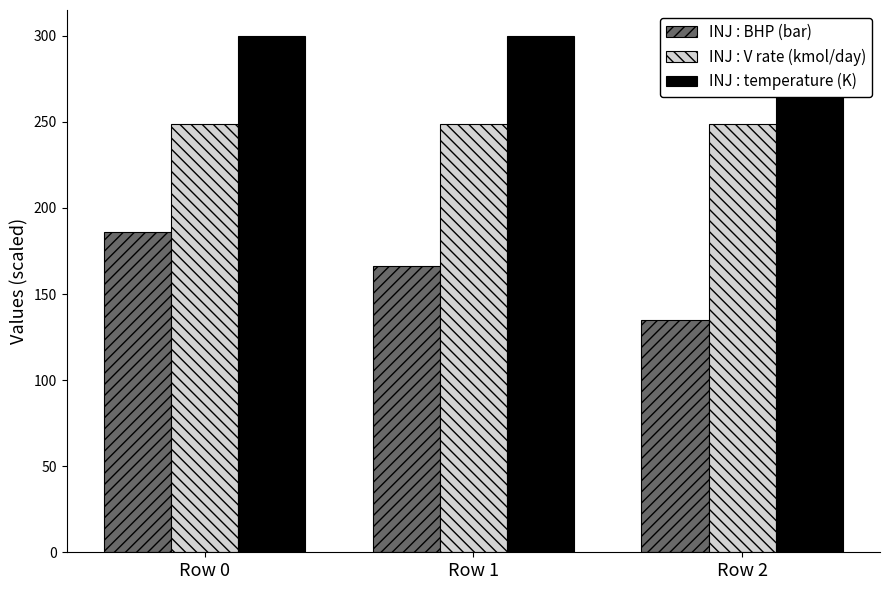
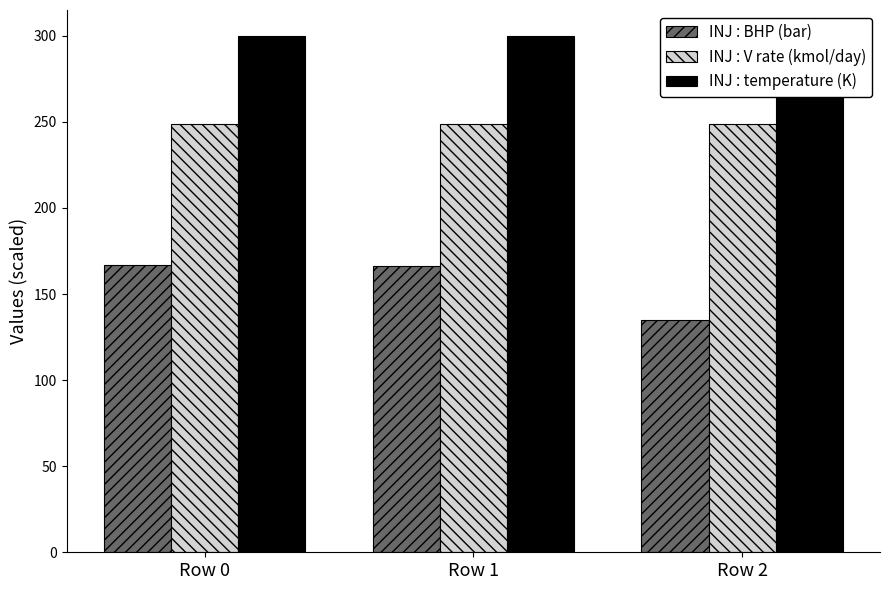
  {
    "INJ : BHP (bar)": {
-     "Row 0": 186,
+     "Row 0": 167,
      "Row 1": 166,
      "Row 2": 135
    },
    "INJ : V rate (kmol/day)": {
      "Row 0": 249,
      "Row 1": 249,
      "Row 2": 249
    },
    "INJ : temperature (K)": {
      "Row 0": 300,
      "Row 1": 300
    }
  }
